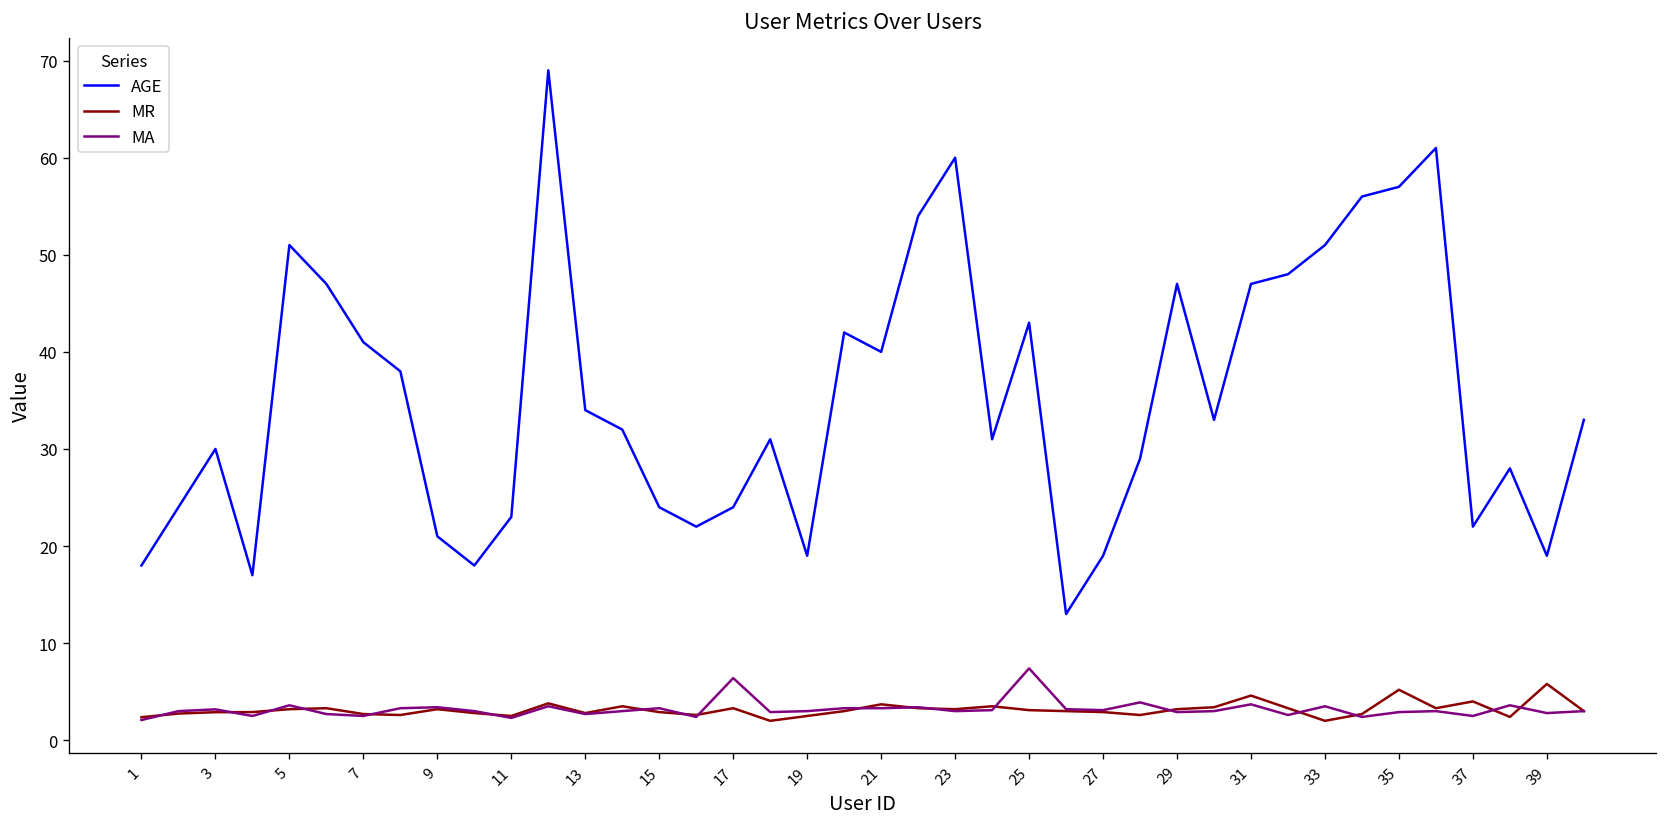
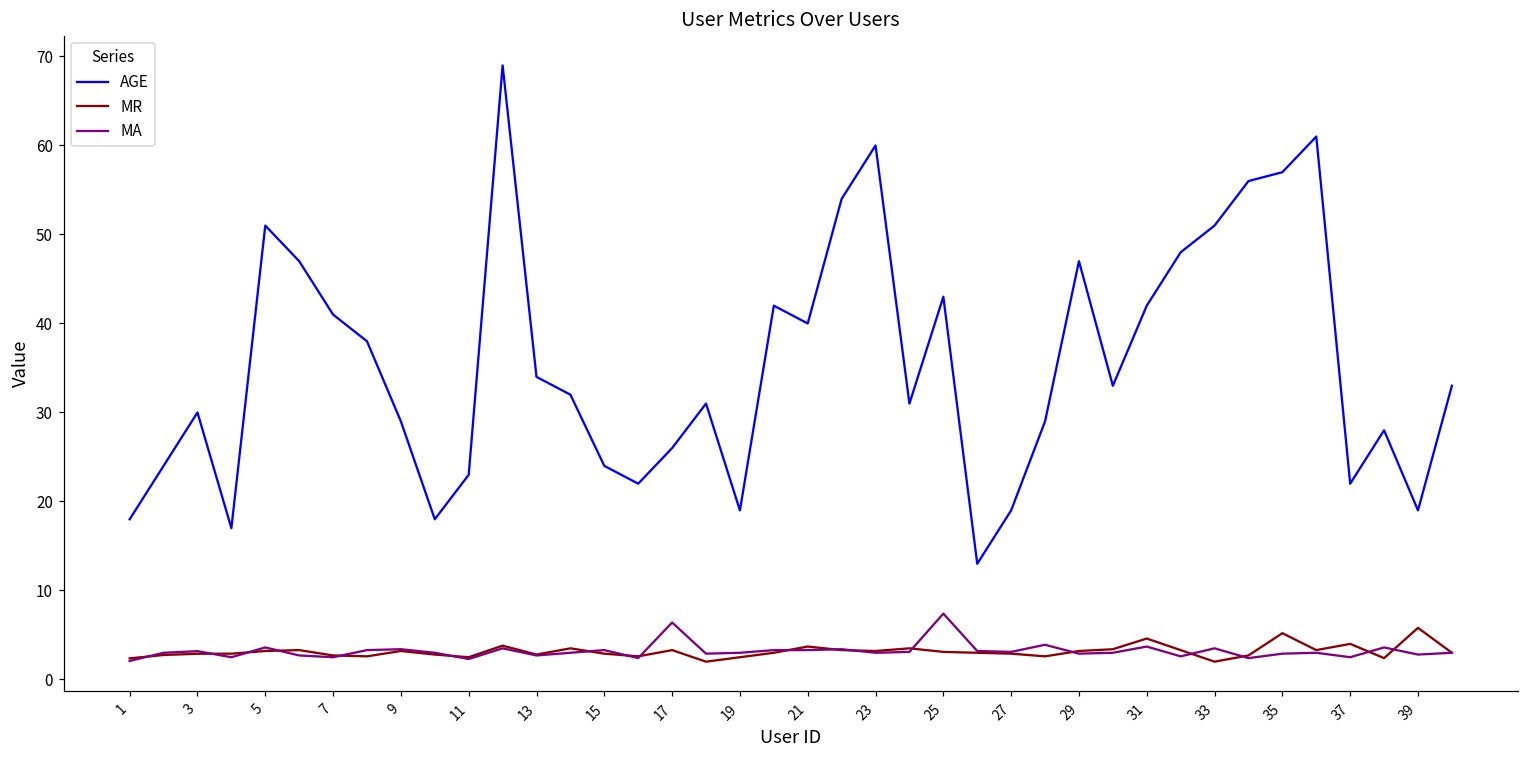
  {
    "AGE": {
      "1": 18,
      "3": 30,
      "5": 51,
      "7": 41,
-     "9": 21,
+     "9": 29,
      "11": 23,
      "13": 34,
      "15": 24,
-     "17": 24,
+     "17": 26,
      "19": 19,
      "21": 40,
      "23": 60,
      "25": 43,
      "27": 19,
      "29": 47,
-     "31": 47,
+     "31": 42,
      "33": 51,
      "35": 57,
      "37": 22,
      "39": 19
    },
    "MR": {
      "5": 3,
      "15": 3,
      "17": 3,
      "19": 3,
      "21": 4,
      "25": 3,
      "31": 5,
      "33": 2,
      "35": 5,
      "37": 4,
      "39": 6
    },
    "MA": {
      "5": 4,
      "15": 3,
      "17": 6,
      "19": 3,
      "21": 3,
      "25": 7,
      "31": 4,
      "33": 4,
      "35": 3,
      "37": 3,
      "39": 3
    }
  }
